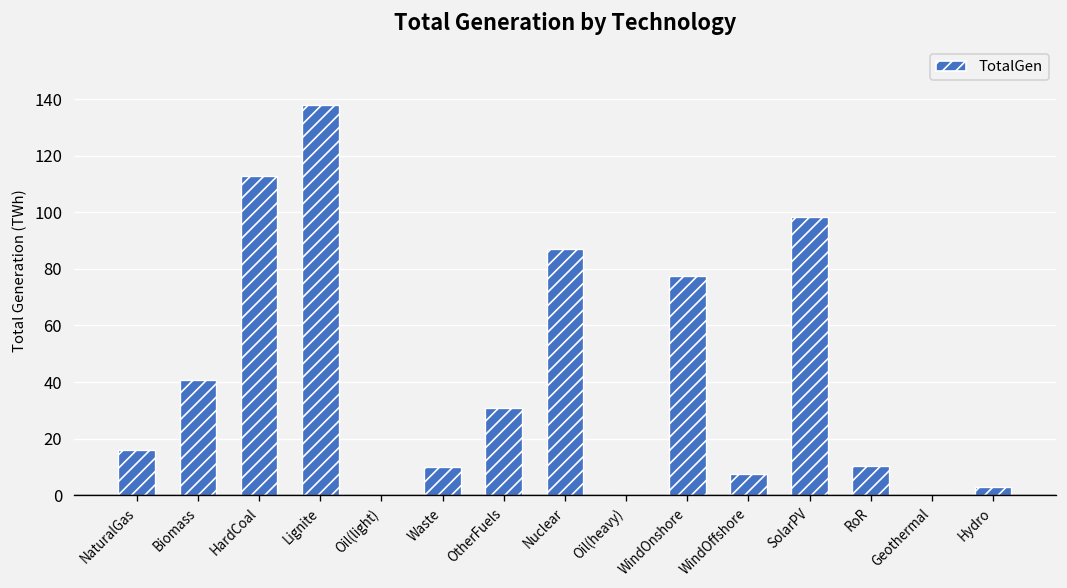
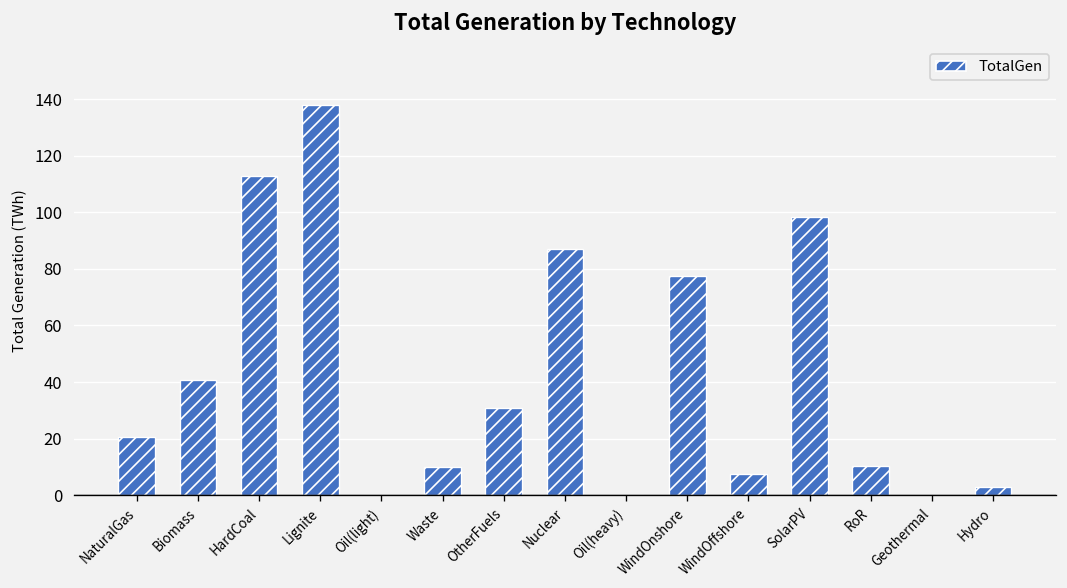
  {
-   "NaturalGas": 16,
+   "NaturalGas": 21,
    "Biomass": 41,
    "HardCoal": 113,
    "Lignite": 138,
    "Oil(light)": 0,
    "Waste": 10,
    "OtherFuels": 31,
    "Nuclear": 87,
    "WindOnshore": 78,
    "WindOffshore": 8,
    "SolarPV": 98,
    "RoR": 10,
    "Hydro": 3
  }
